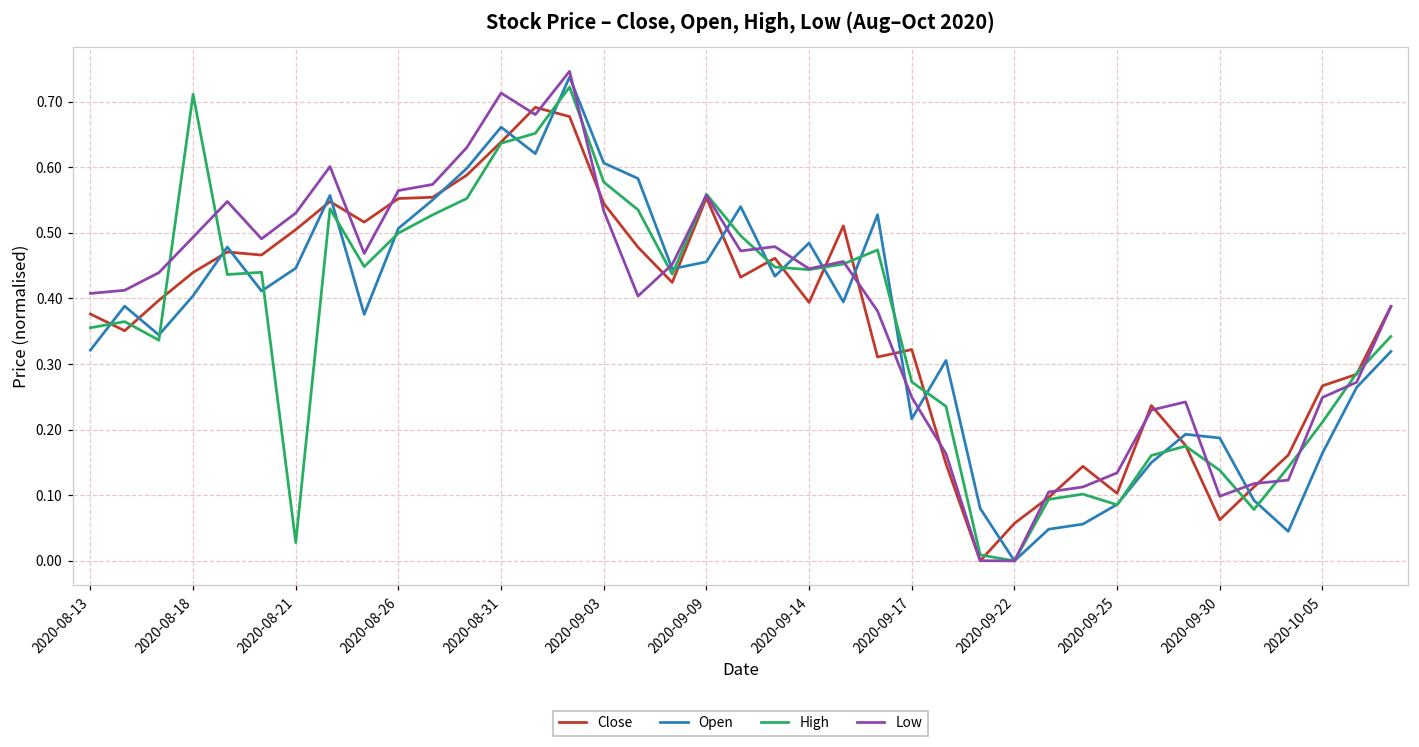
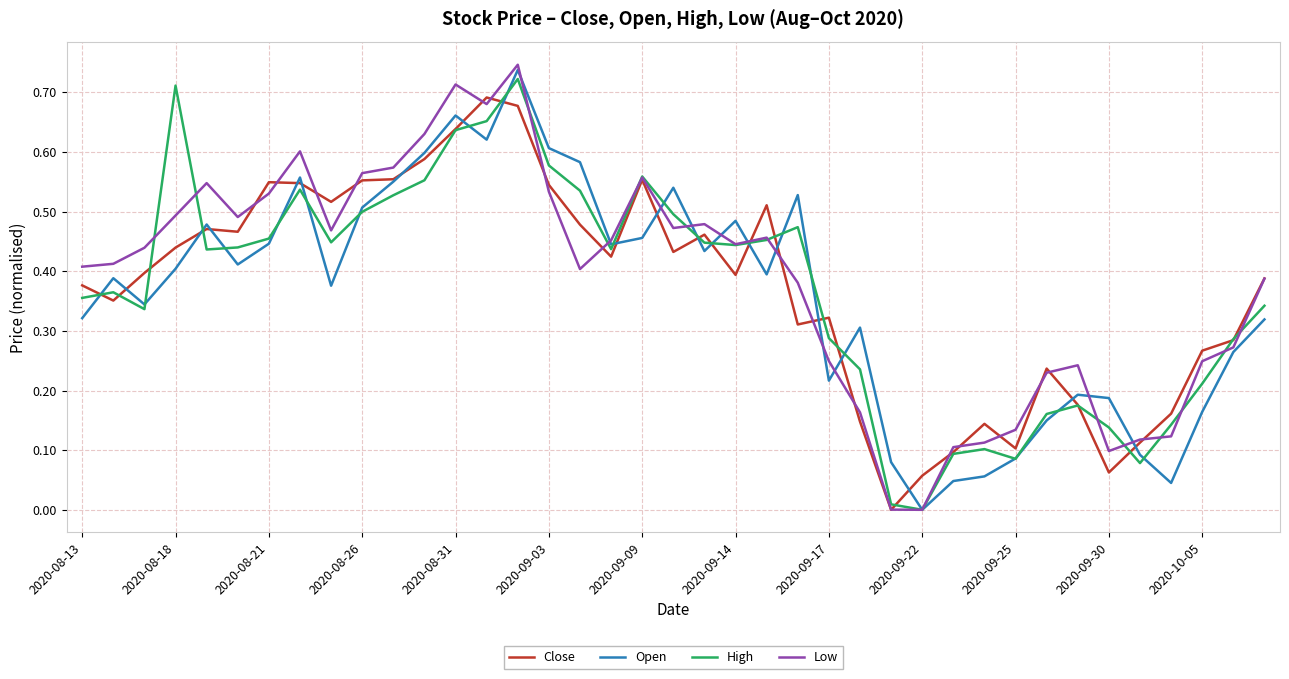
  {
    "Close": {
      "2020-08-13": 0.38,
      "2020-08-18": 0.44,
-     "2020-08-21": 0.51,
+     "2020-08-21": 0.55,
      "2020-08-26": 0.55,
      "2020-09-03": 0.54,
      "2020-09-14": 0.39,
      "2020-09-17": 0.32,
      "2020-09-22": 0.06,
      "2020-09-25": 0.10,
      "2020-09-30": 0.06,
      "2020-10-05": 0.27
    },
    "Open": {
      "2020-08-13": 0.32,
      "2020-08-18": 0.40,
      "2020-08-21": 0.45,
      "2020-08-26": 0.51,
      "2020-08-31": 0.66,
      "2020-09-03": 0.61,
      "2020-09-09": 0.46,
      "2020-09-14": 0.48,
      "2020-09-17": 0.22,
      "2020-09-30": 0.19,
      "2020-10-05": 0.16
    },
    "High": {
      "2020-08-13": 0.36,
      "2020-08-18": 0.71,
-     "2020-08-21": 0.03,
+     "2020-08-21": 0.45,
      "2020-08-26": 0.50,
      "2020-09-03": 0.58,
-     "2020-09-17": 0.27,
+     "2020-09-17": 0.29,
      "2020-09-30": 0.14,
      "2020-10-05": 0.21
    },
    "Low": {
      "2020-08-13": 0.41,
      "2020-08-18": 0.49,
      "2020-08-21": 0.53,
      "2020-08-26": 0.56,
      "2020-08-31": 0.71,
      "2020-09-03": 0.53,
      "2020-09-17": 0.25,
      "2020-09-25": 0.13,
      "2020-09-30": 0.10,
      "2020-10-05": 0.25
    }
  }
